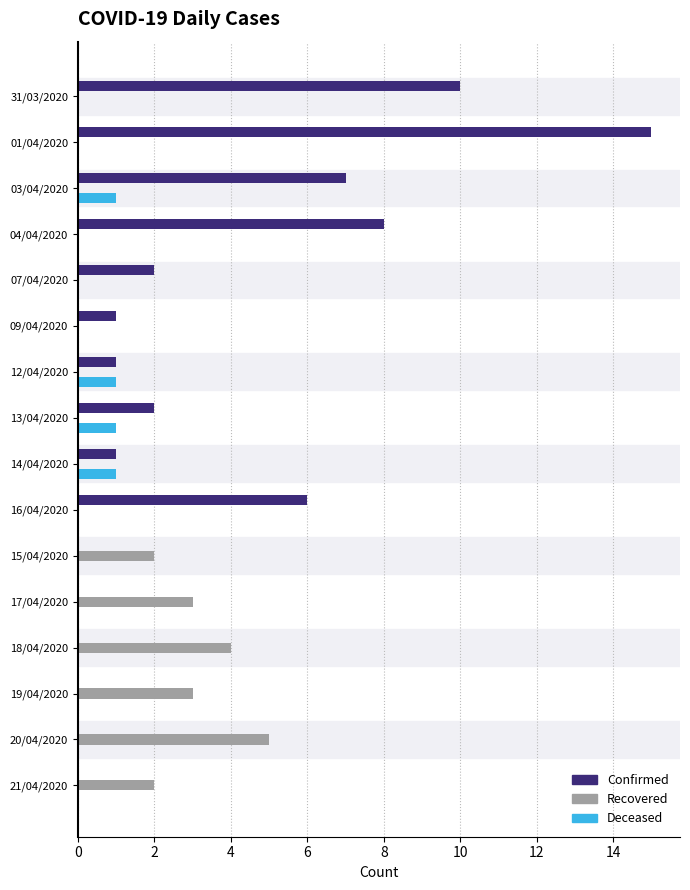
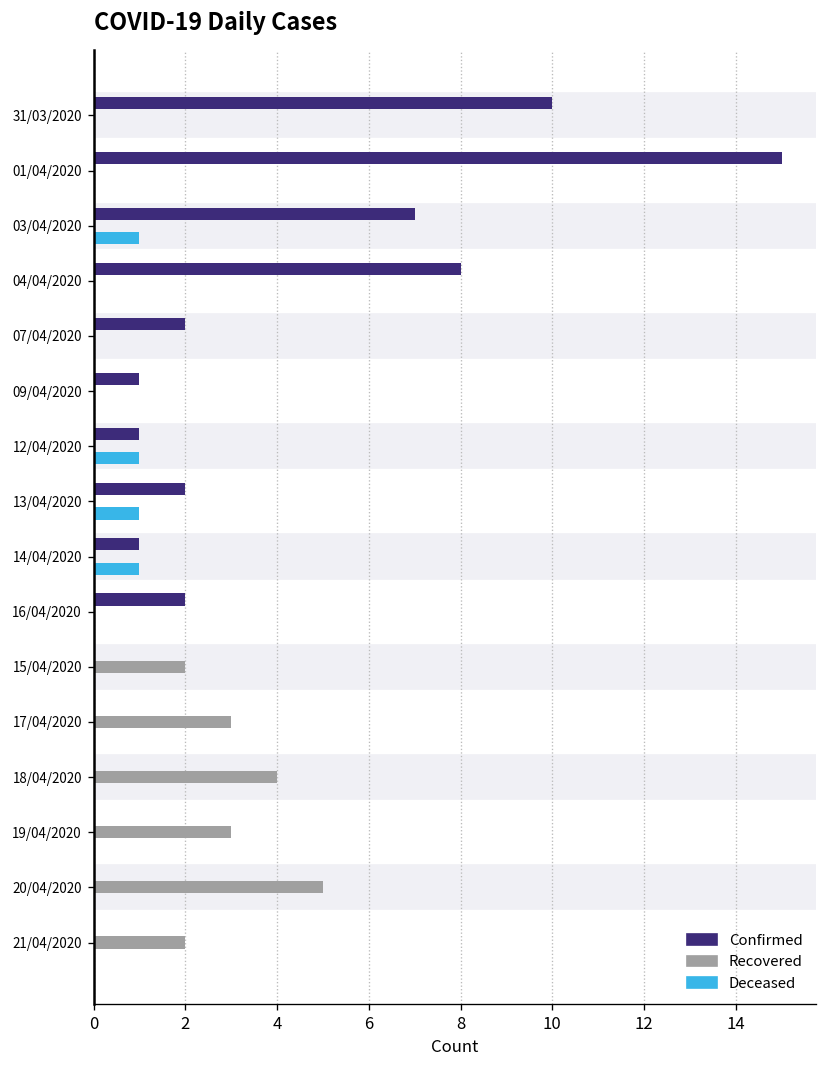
  {
    "Confirmed": {
      "31/03/2020": 10,
      "01/04/2020": 15,
      "03/04/2020": 7,
      "04/04/2020": 8,
      "07/04/2020": 2,
      "09/04/2020": 1,
      "12/04/2020": 1,
      "13/04/2020": 2,
      "14/04/2020": 1,
-     "16/04/2020": 6,
+     "16/04/2020": 2,
      "15/04/2020": 0,
      "17/04/2020": 0,
      "18/04/2020": 0,
      "19/04/2020": 0,
      "20/04/2020": 0,
      "21/04/2020": 0
    },
    "Recovered": {
      "31/03/2020": 0,
      "01/04/2020": 0,
      "03/04/2020": 0,
      "04/04/2020": 0,
      "07/04/2020": 0,
      "09/04/2020": 0,
      "12/04/2020": 0,
      "13/04/2020": 0,
      "14/04/2020": 0,
      "16/04/2020": 0,
      "15/04/2020": 2,
      "17/04/2020": 3,
      "18/04/2020": 4,
      "19/04/2020": 3,
      "20/04/2020": 5,
      "21/04/2020": 2
    },
    "Deceased": {
      "31/03/2020": 0,
      "01/04/2020": 0,
      "03/04/2020": 1,
      "04/04/2020": 0,
      "07/04/2020": 0,
      "09/04/2020": 0,
      "12/04/2020": 1,
      "13/04/2020": 1,
      "14/04/2020": 1,
      "16/04/2020": 0,
      "15/04/2020": 0,
      "17/04/2020": 0,
      "18/04/2020": 0,
      "19/04/2020": 0,
      "20/04/2020": 0,
      "21/04/2020": 0
    }
  }
